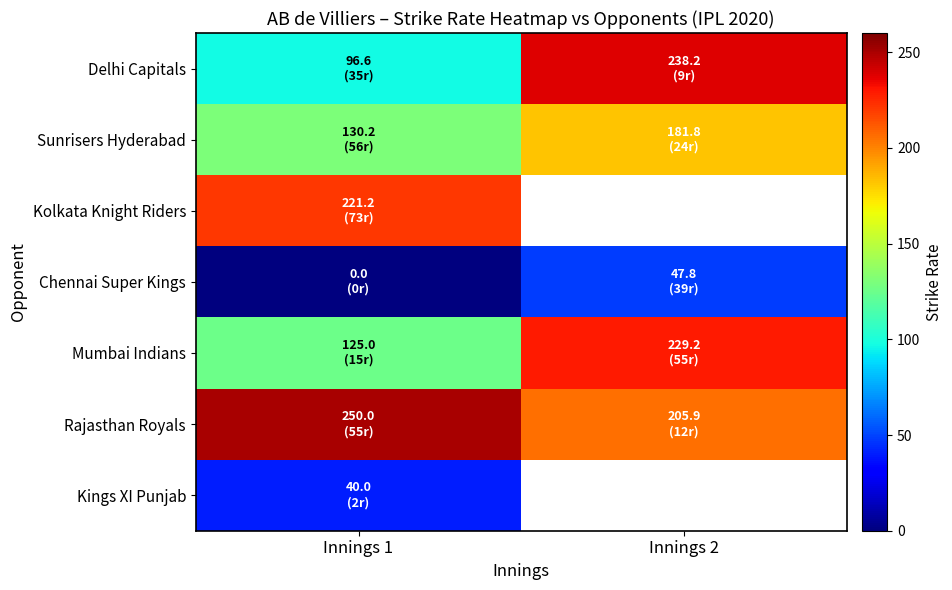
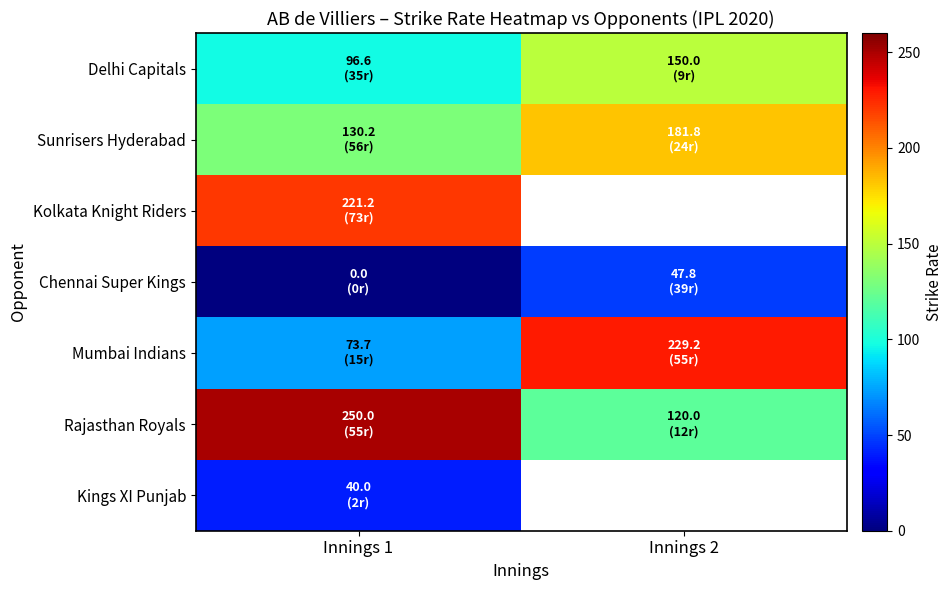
  {
    "Delhi Capitals": {
-     "Innings 2": 238.2
+     "Innings 2": 150.0
    },
    "Mumbai Indians": {
-     "Innings 1": 125.0
+     "Innings 1": 73.7
    },
    "Rajasthan Royals": {
-     "Innings 2": 205.9
+     "Innings 2": 120.0
    }
  }
